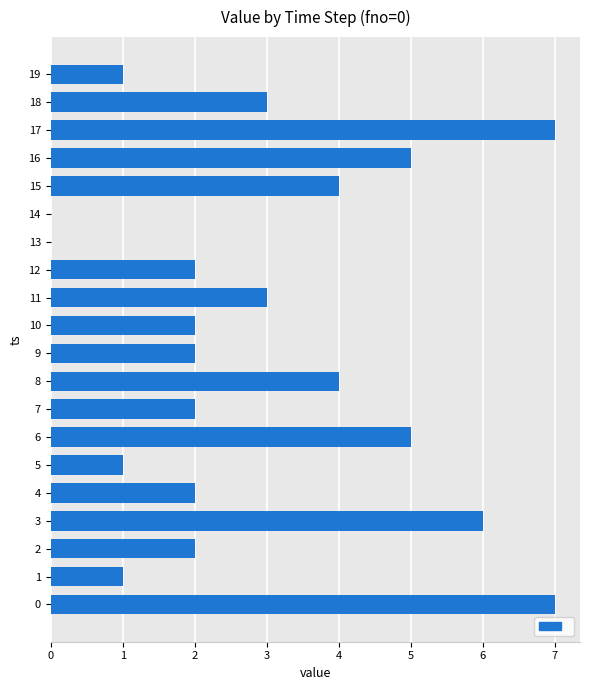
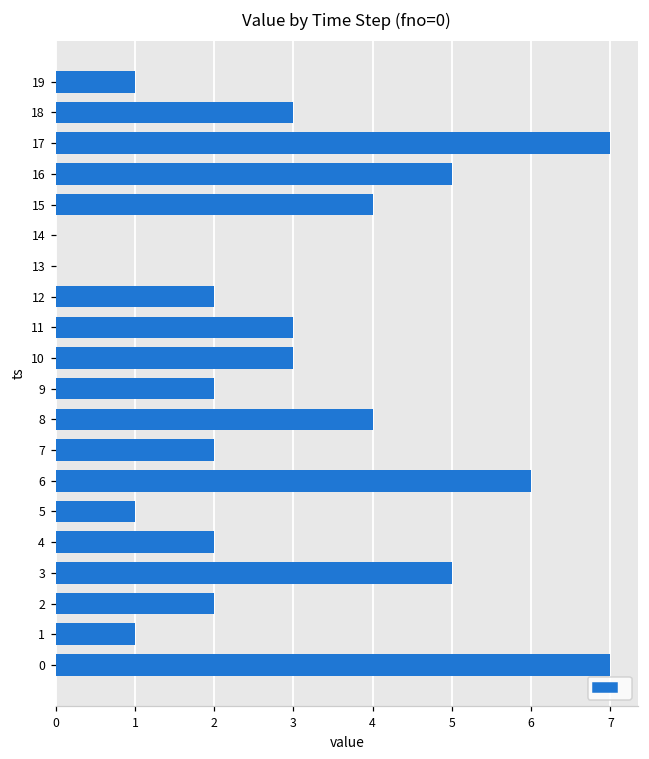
  {
    "19": 1,
    "18": 3,
    "17": 7,
    "16": 5,
    "15": 4,
    "14": 0,
    "13": 0,
    "12": 2,
    "11": 3,
-   "10": 2,
+   "10": 3,
    "9": 2,
    "8": 4,
    "7": 2,
-   "6": 5,
+   "6": 6,
    "5": 1,
    "4": 2,
-   "3": 6,
+   "3": 5,
    "2": 2,
    "1": 1,
    "0": 7
  }
